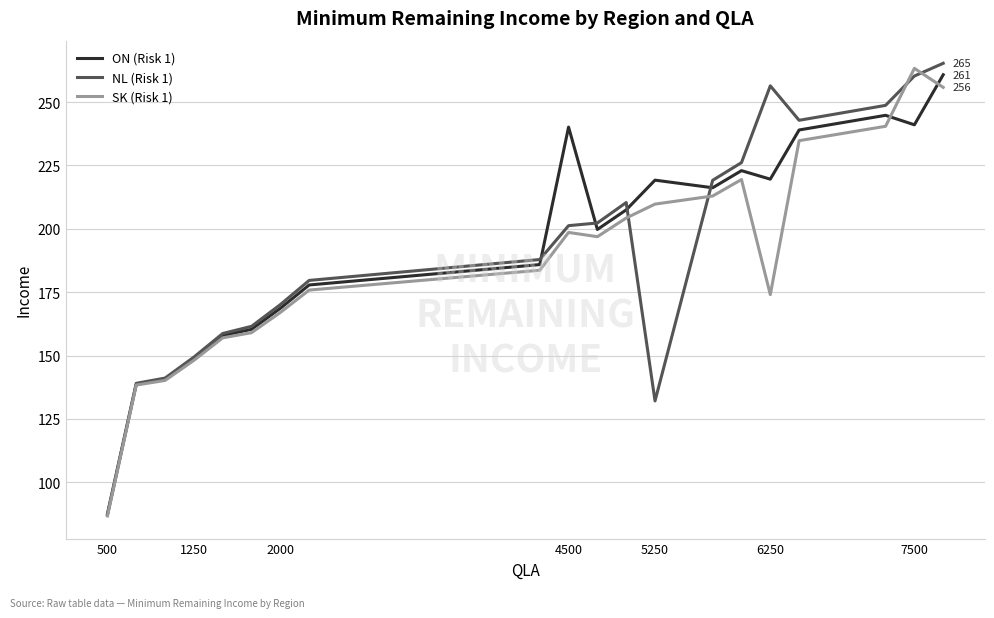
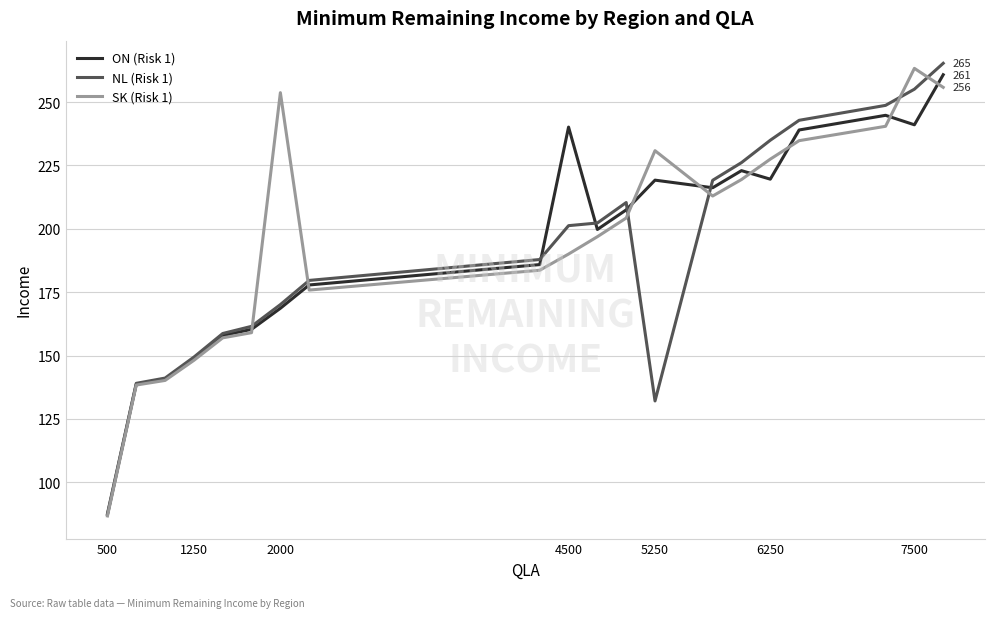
  {
    "ON (Risk 1)": {
      "2000": 169,
      "4500": 240,
      "5250": 219,
      "6250": 220,
      "7500": 241
    },
    "NL (Risk 1)": {
      "2000": 170,
      "4500": 201,
      "5250": 132,
-     "6250": 256,
-     "7500": 260
+     "6250": 235,
+     "7500": 255
    },
    "SK (Risk 1)": {
-     "2000": 167,
-     "4500": 199,
-     "5250": 210,
-     "6250": 174,
+     "2000": 254,
+     "4500": 190,
+     "5250": 231,
+     "6250": 227,
      "7500": 263
    }
  }
